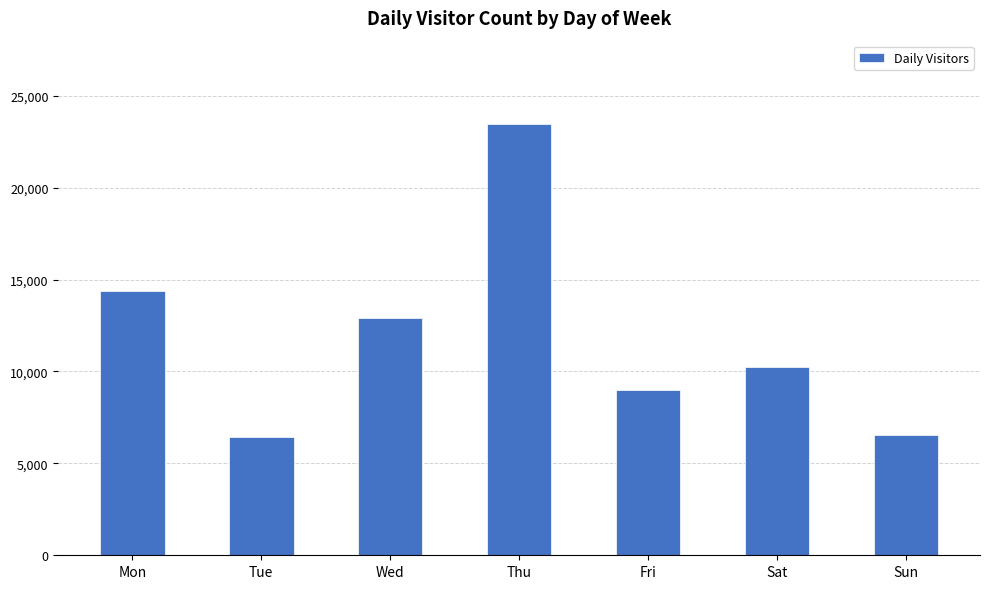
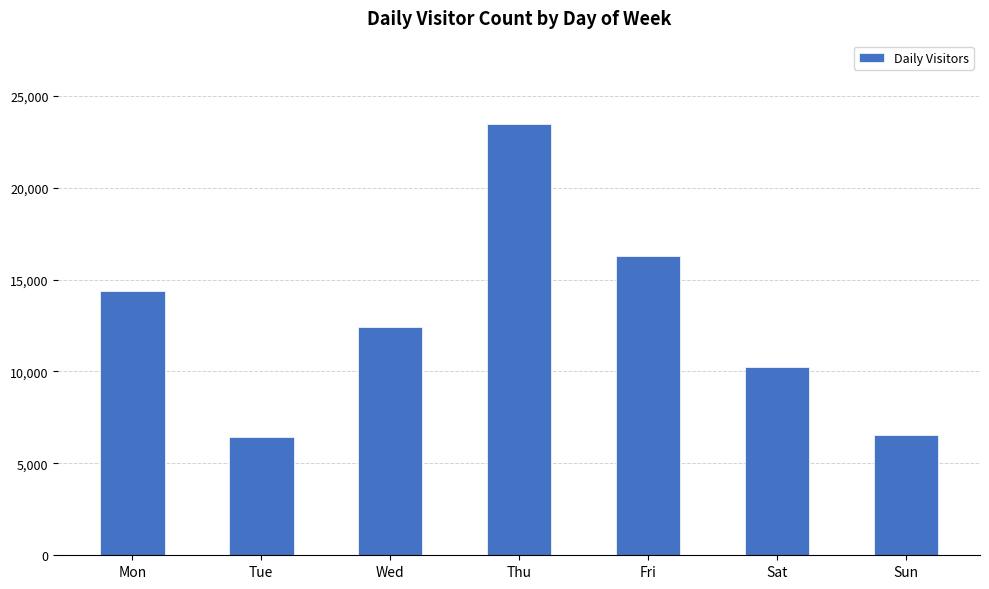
  {
    "Mon": "14,400",
    "Tue": "6,400",
-   "Wed": "12,900",
+   "Wed": "12,400",
    "Thu": "23,500",
-   "Fri": "9,000",
+   "Fri": "16,300",
    "Sat": "10,300",
    "Sun": "6,600"
  }
